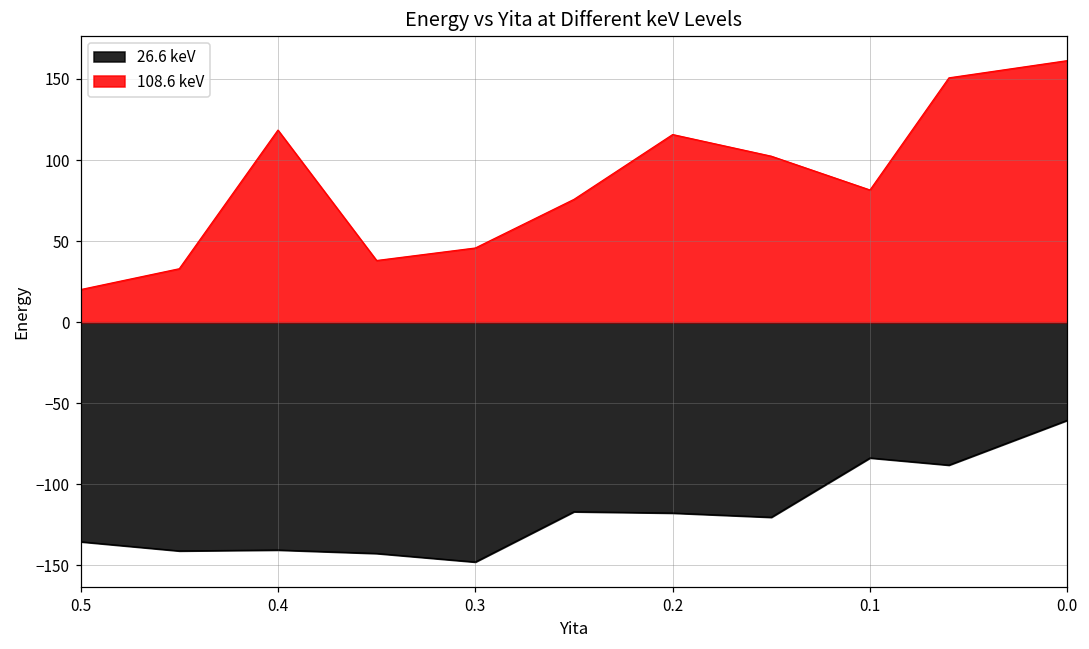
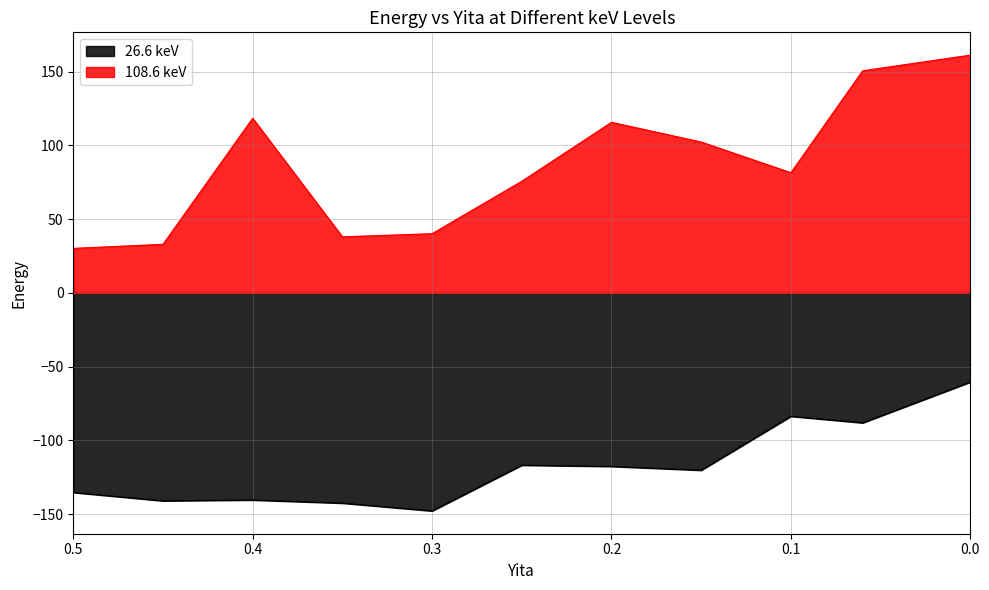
  {
    "108.6 keV": {
-     "0.5": 20,
+     "0.5": 30,
      "0.4": 118,
-     "0.3": 46,
+     "0.3": 40,
      "0.2": 116,
      "0.1": 82,
      "0.0": 161
    }
  }
